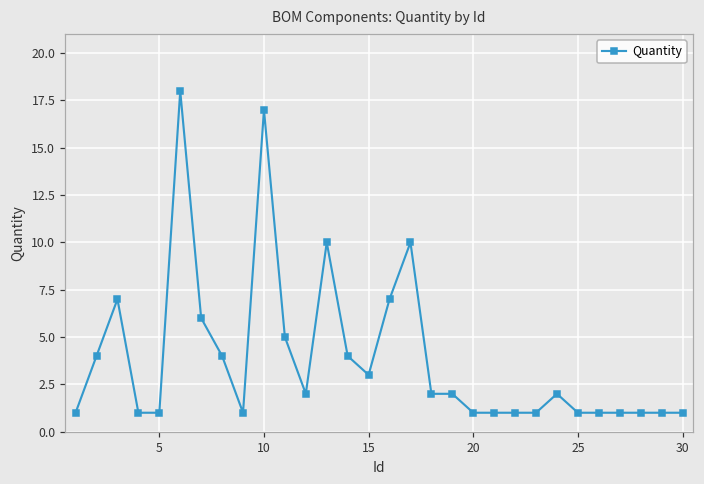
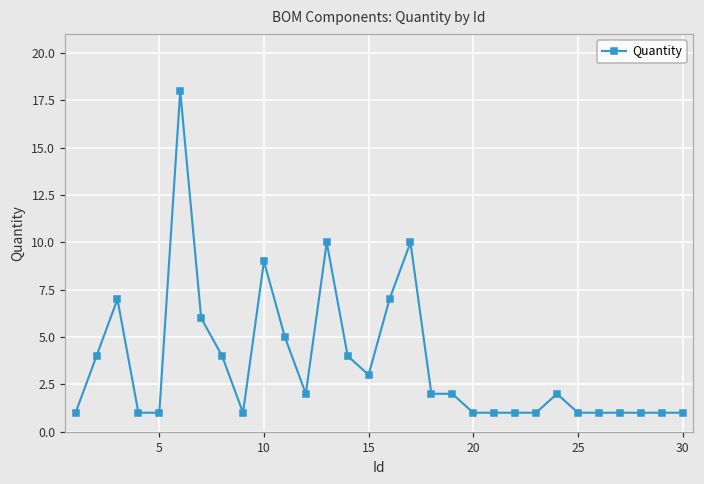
  {
    "5": 1,
-   "10": 17,
+   "10": 9,
    "15": 3,
    "20": 1,
    "25": 1,
    "30": 1
  }
